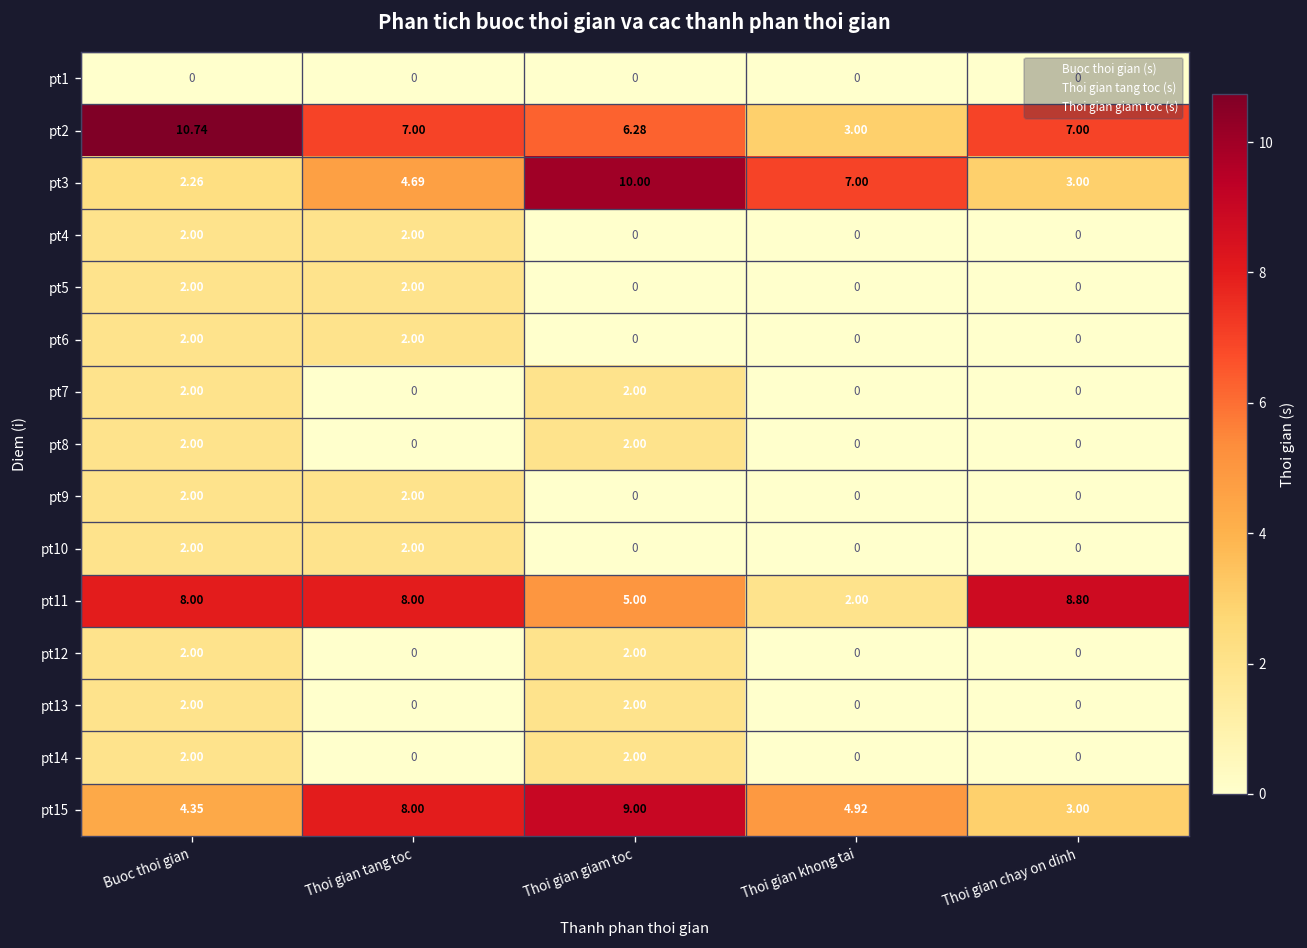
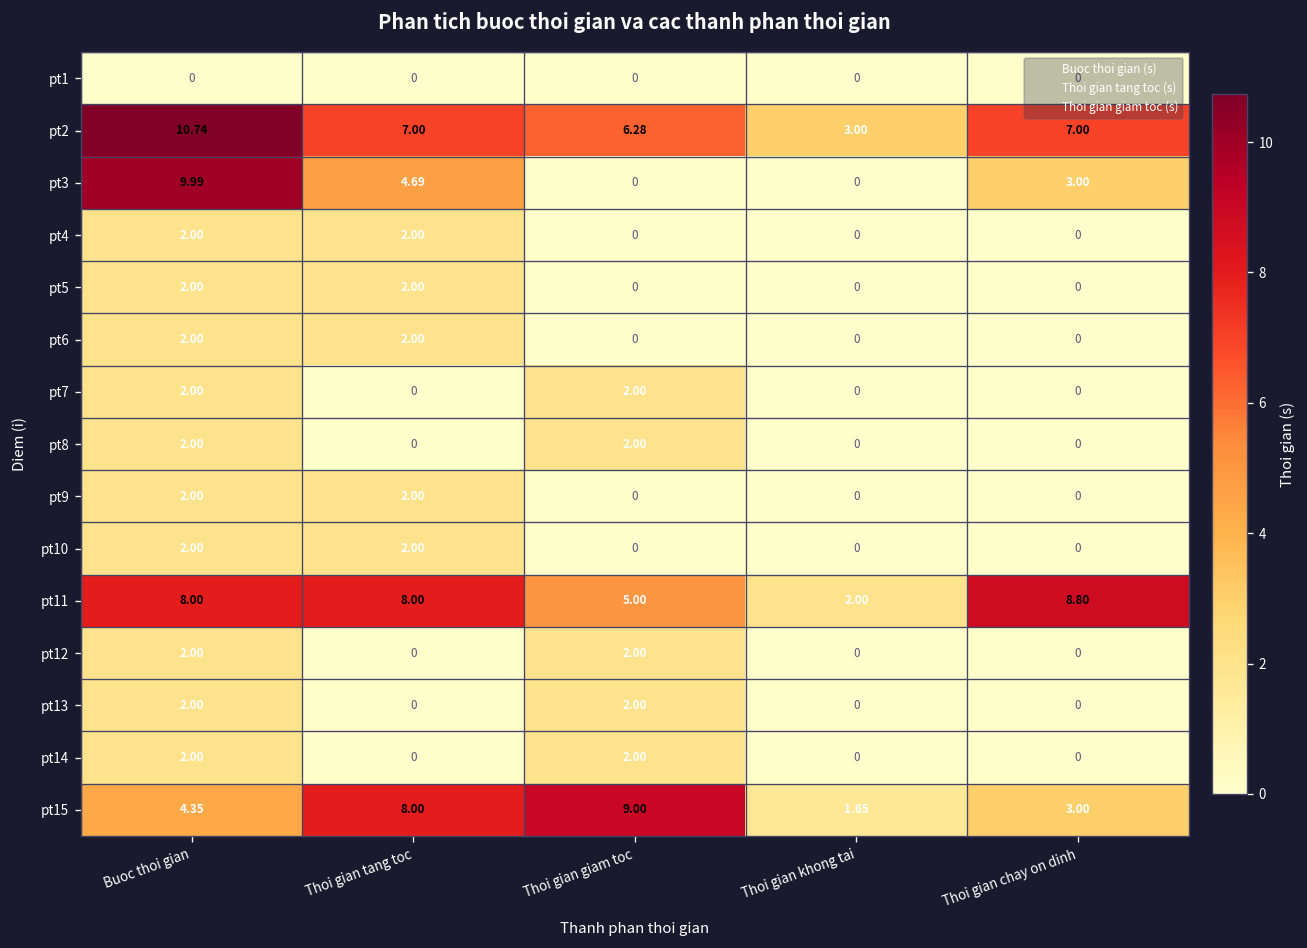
  {
    "pt1": {
      "Buoc thoi gian": 0,
      "Thoi gian tang toc": 0,
      "Thoi gian giam toc": 0,
      "Thoi gian khong tai": 0
    },
    "pt2": {
      "Buoc thoi gian": 10.74,
      "Thoi gian tang toc": 7.00,
      "Thoi gian giam toc": 6.28,
      "Thoi gian khong tai": 3.00,
      "Thoi gian chay on dinh": 7.00
    },
    "pt3": {
-     "Buoc thoi gian": 2.26,
+     "Buoc thoi gian": 9.99,
      "Thoi gian tang toc": 4.69,
-     "Thoi gian giam toc": 10.00,
-     "Thoi gian khong tai": 7.00,
+     "Thoi gian giam toc": 0,
+     "Thoi gian khong tai": 0,
      "Thoi gian chay on dinh": 3.00
    },
    "pt4": {
      "Buoc thoi gian": 2.00,
      "Thoi gian tang toc": 2.00,
      "Thoi gian giam toc": 0,
      "Thoi gian khong tai": 0,
      "Thoi gian chay on dinh": 0
    },
    "pt5": {
      "Buoc thoi gian": 2.00,
      "Thoi gian tang toc": 2.00,
      "Thoi gian giam toc": 0,
      "Thoi gian khong tai": 0,
      "Thoi gian chay on dinh": 0
    },
    "pt6": {
      "Buoc thoi gian": 2.00,
      "Thoi gian tang toc": 2.00,
      "Thoi gian giam toc": 0,
      "Thoi gian khong tai": 0,
      "Thoi gian chay on dinh": 0
    },
    "pt7": {
      "Buoc thoi gian": 2.00,
      "Thoi gian tang toc": 0,
      "Thoi gian giam toc": 2.00,
      "Thoi gian khong tai": 0,
      "Thoi gian chay on dinh": 0
    },
    "pt8": {
      "Buoc thoi gian": 2.00,
      "Thoi gian tang toc": 0,
      "Thoi gian giam toc": 2.00,
      "Thoi gian khong tai": 0,
      "Thoi gian chay on dinh": 0
    },
    "pt9": {
      "Buoc thoi gian": 2.00,
      "Thoi gian tang toc": 2.00,
      "Thoi gian giam toc": 0,
      "Thoi gian khong tai": 0,
      "Thoi gian chay on dinh": 0
    },
    "pt10": {
      "Buoc thoi gian": 2.00,
      "Thoi gian tang toc": 2.00,
      "Thoi gian giam toc": 0,
      "Thoi gian khong tai": 0,
      "Thoi gian chay on dinh": 0
    },
    "pt11": {
      "Buoc thoi gian": 8.00,
      "Thoi gian tang toc": 8.00,
      "Thoi gian giam toc": 5.00,
      "Thoi gian khong tai": 2.00,
      "Thoi gian chay on dinh": 8.80
    },
    "pt12": {
      "Buoc thoi gian": 2.00,
      "Thoi gian tang toc": 0,
      "Thoi gian giam toc": 2.00,
      "Thoi gian khong tai": 0,
      "Thoi gian chay on dinh": 0
    },
    "pt13": {
      "Buoc thoi gian": 2.00,
      "Thoi gian tang toc": 0,
      "Thoi gian giam toc": 2.00,
      "Thoi gian khong tai": 0,
      "Thoi gian chay on dinh": 0
    },
    "pt14": {
      "Buoc thoi gian": 2.00,
      "Thoi gian tang toc": 0,
      "Thoi gian giam toc": 2.00,
      "Thoi gian khong tai": 0,
      "Thoi gian chay on dinh": 0
    },
    "pt15": {
      "Buoc thoi gian": 4.35,
      "Thoi gian tang toc": 8.00,
      "Thoi gian giam toc": 9.00,
-     "Thoi gian khong tai": 4.92,
+     "Thoi gian khong tai": 1.65,
      "Thoi gian chay on dinh": 3.00
    }
  }
